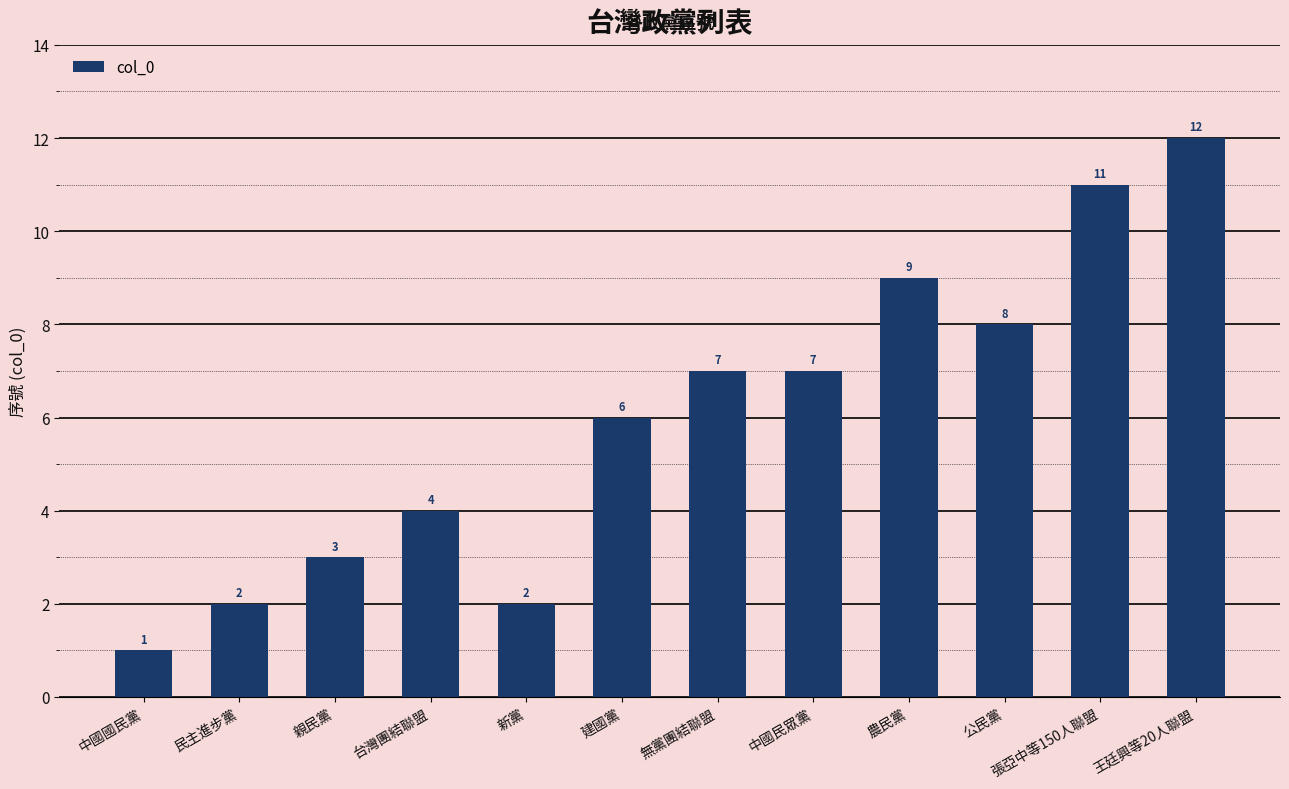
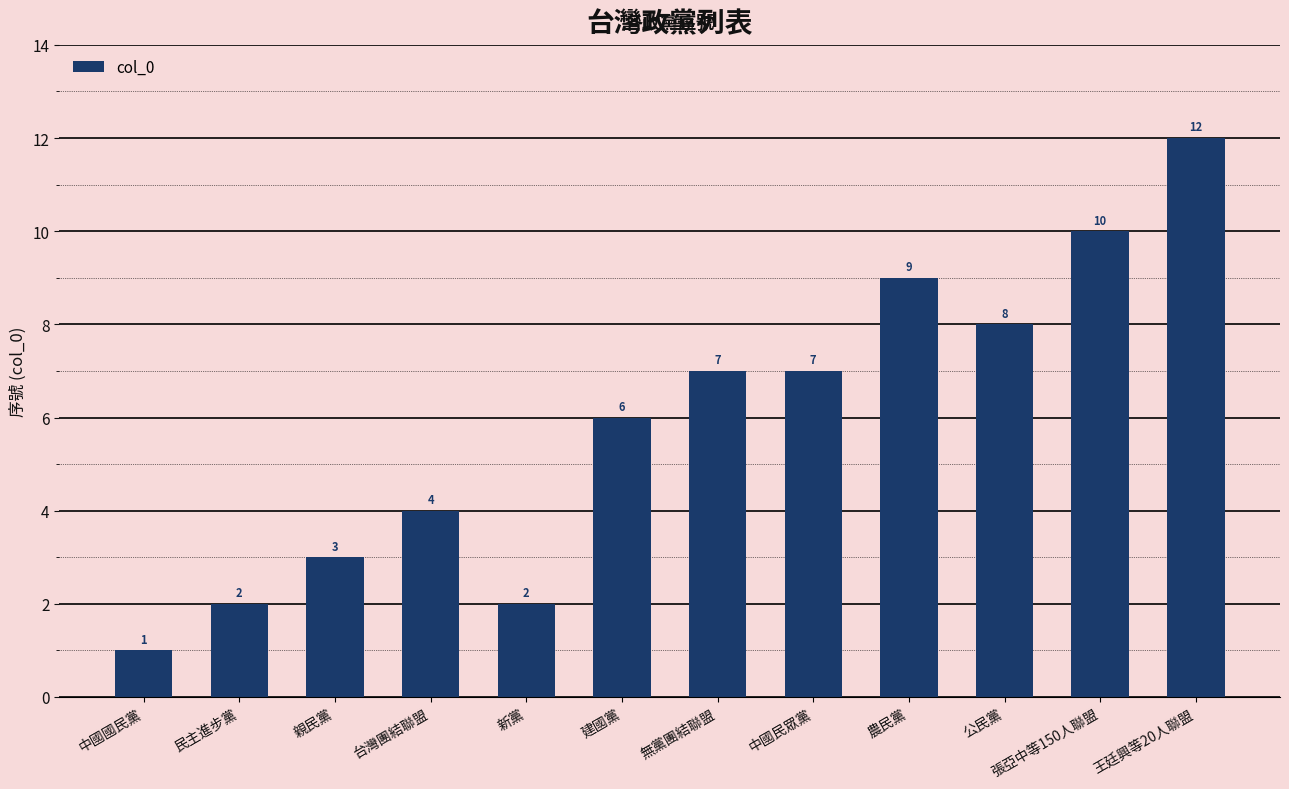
  {
    "中國國民黨": 1,
    "民主進步黨": 2,
    "親民黨": 3,
    "台灣團結聯盟": 4,
    "新黨": 2,
    "建國黨": 6,
    "無黨團結聯盟": 7,
    "中國民眾黨": 7,
    "農民黨": 9,
    "公民黨": 8,
-   "張亞中等150人聯盟": 11,
+   "張亞中等150人聯盟": 10,
    "王廷興等20人聯盟": 12
  }
